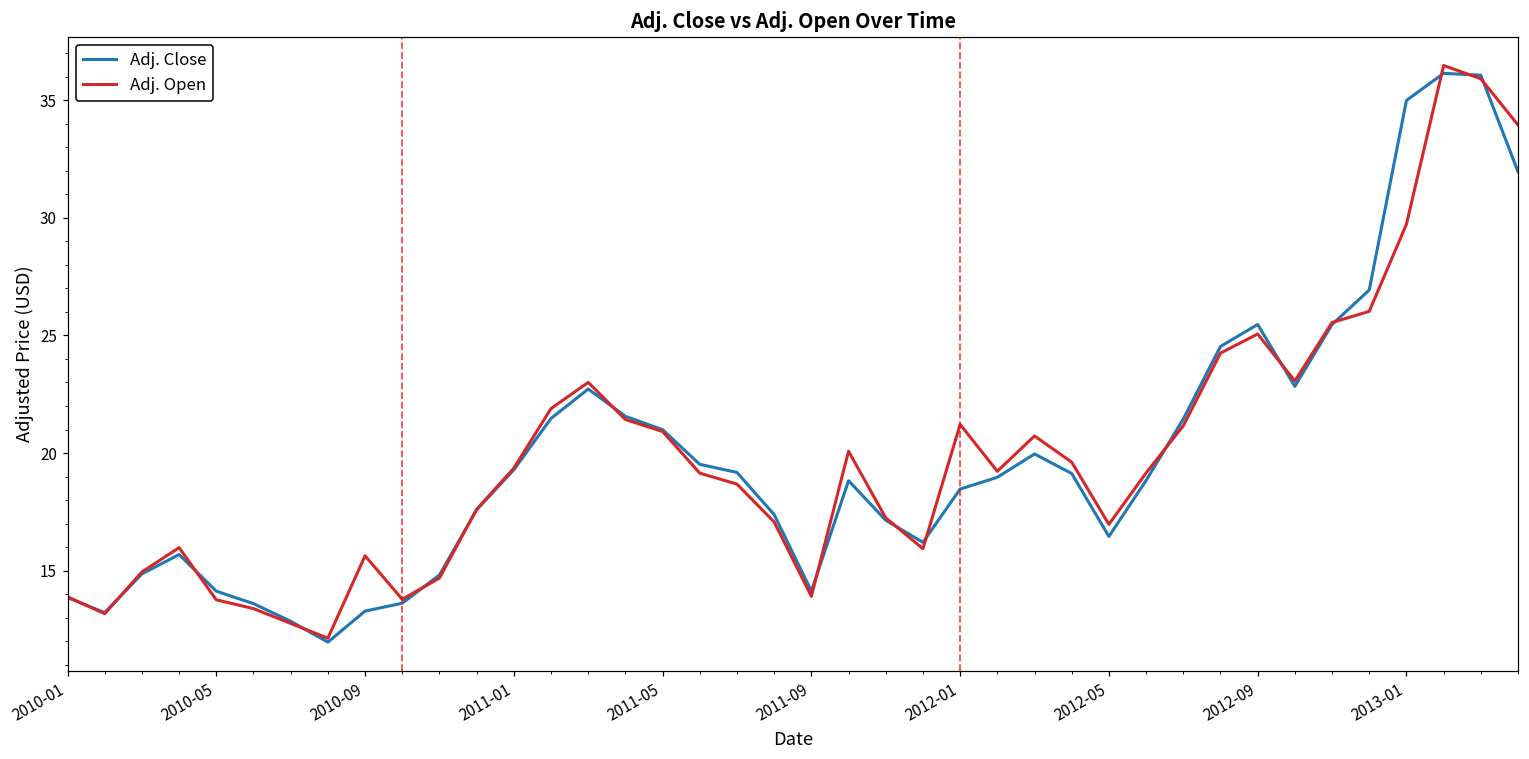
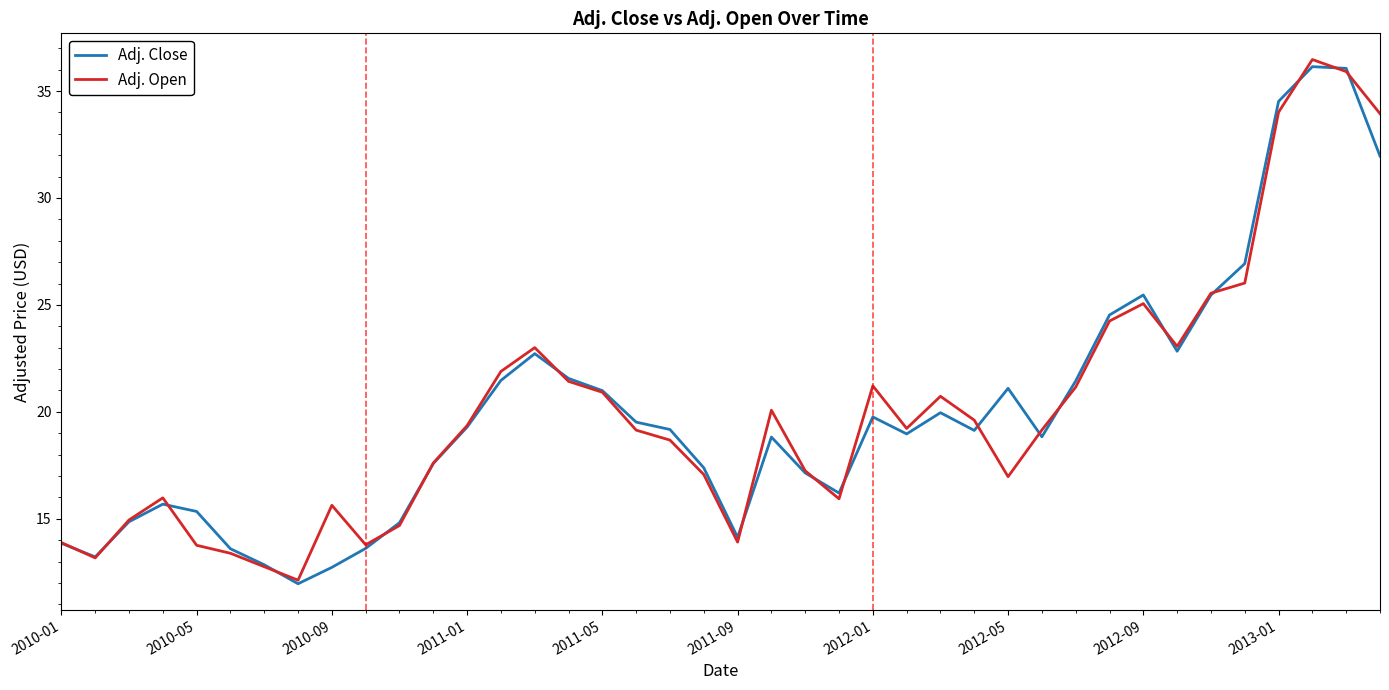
  {
    "Adj. Close": {
-     "2010-05": 14.1,
-     "2010-09": 13.3,
+     "2010-05": 15.3,
+     "2010-09": 12.7,
      "2011-09": 14.1,
-     "2012-01": 18.5,
-     "2012-05": 16.5,
+     "2012-01": 19.8,
+     "2012-05": 21.1,
      "2012-09": 25.5,
-     "2013-01": 35.0
+     "2013-01": 34.5
    },
    "Adj. Open": {
      "2010-05": 13.8,
      "2010-09": 15.6,
      "2011-09": 13.9,
      "2012-01": 21.2,
      "2012-05": 17.0,
      "2012-09": 25.1,
-     "2013-01": 29.7
+     "2013-01": 34.0
    }
  }
